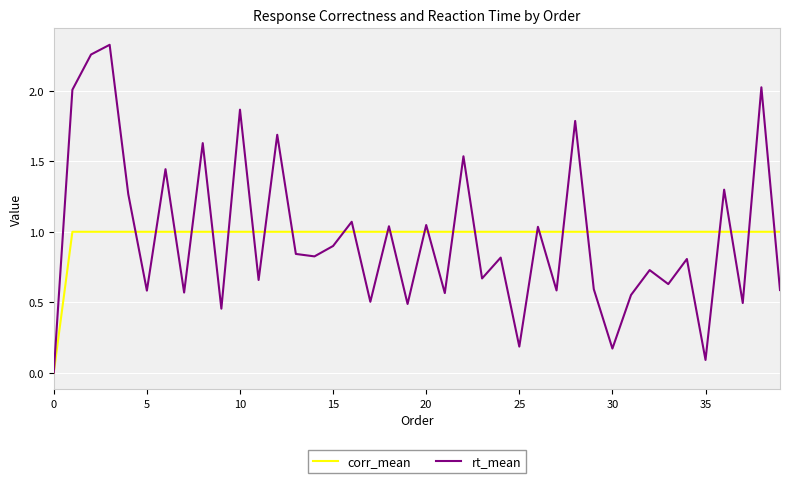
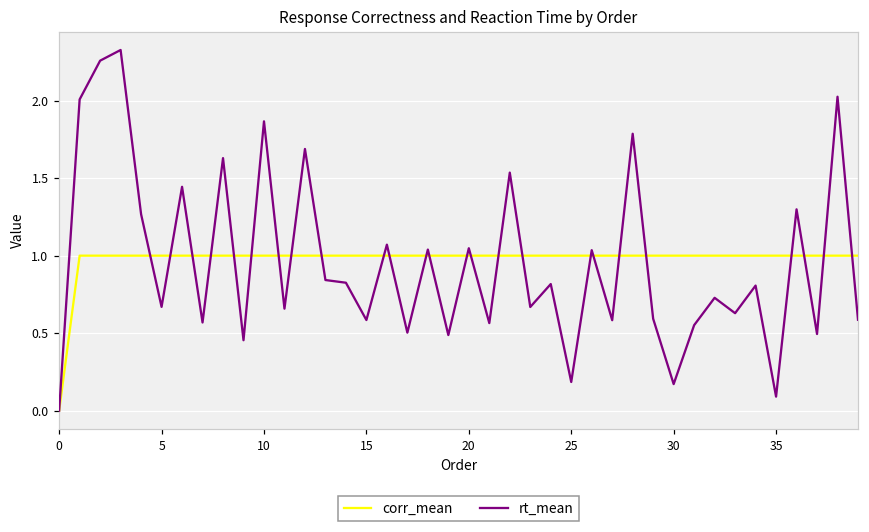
  {
    "corr_mean": {
      "5": 1.00,
      "10": 1.00,
      "15": 1.00,
      "20": 1.00,
      "25": 1.00,
      "30": 1.00,
      "35": 1.00
    },
    "rt_mean": {
-     "5": 0.58,
+     "5": 0.67,
      "10": 1.87,
-     "15": 0.90,
+     "15": 0.58,
      "20": 1.05,
      "25": 0.19,
      "30": 0.17,
      "35": 0.09
    }
  }
